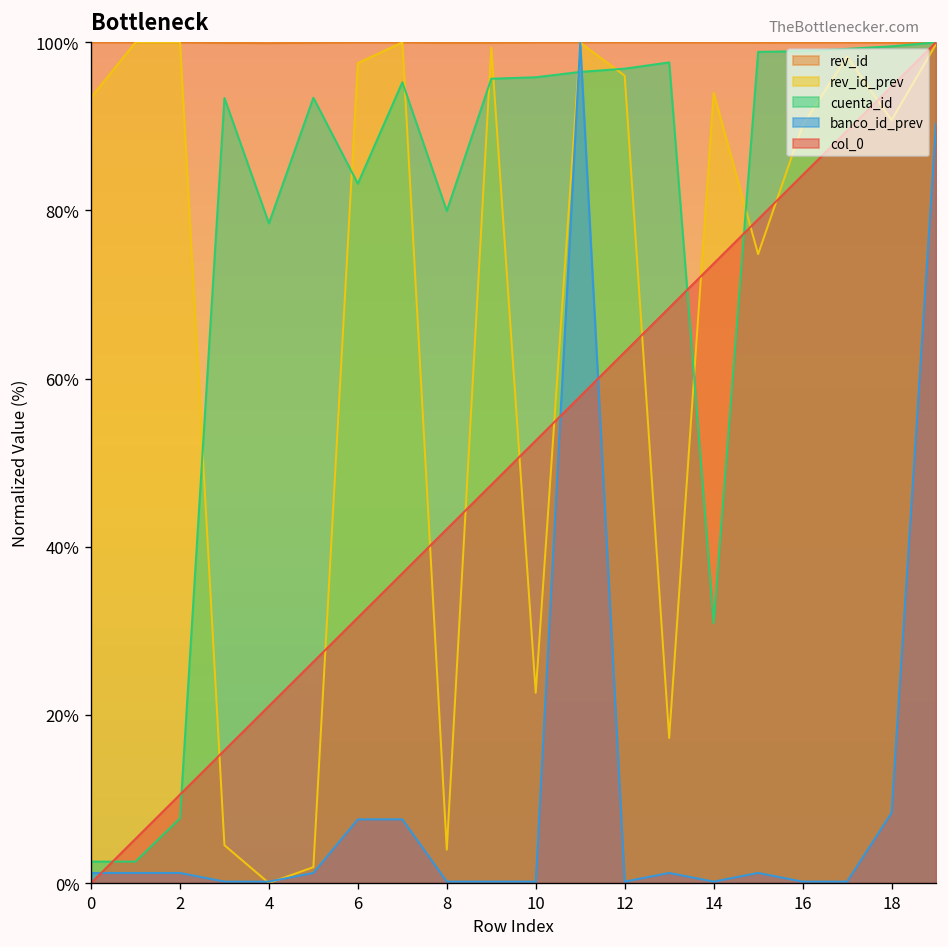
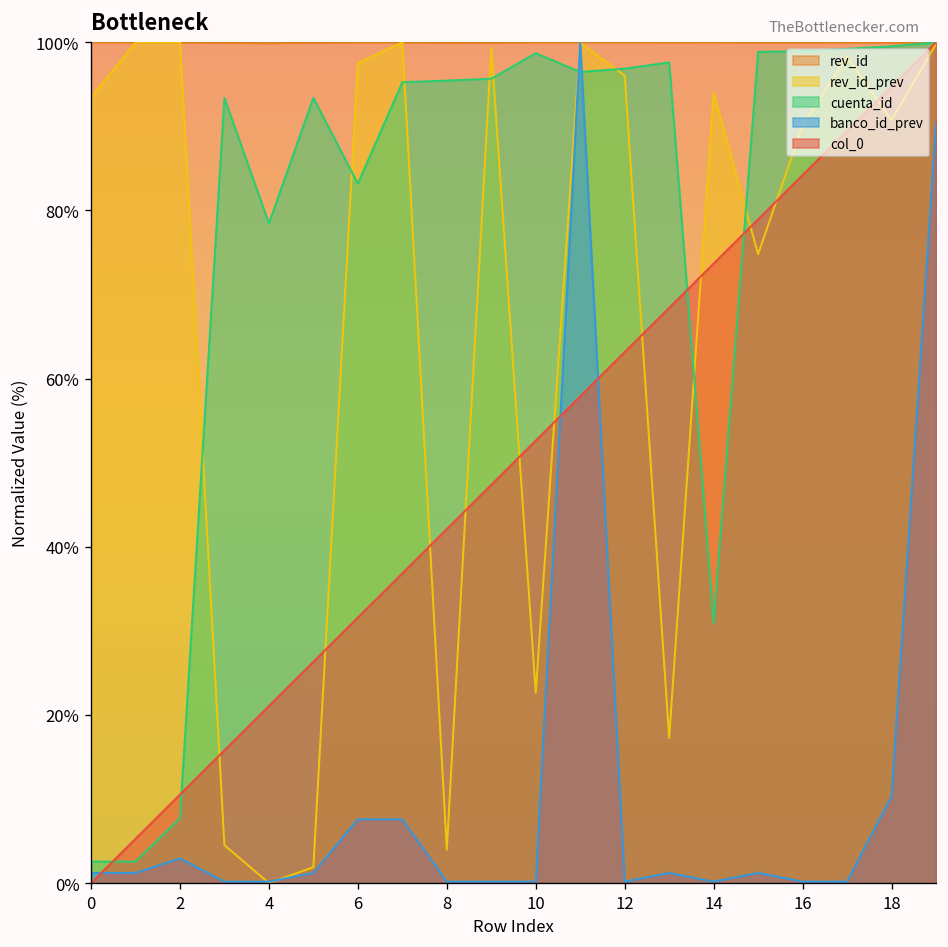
  {
    "cuenta_id": {
      "0": "3%",
      "2": "8%",
      "4": "78%",
      "6": "83%",
-     "8": "80%",
-     "10": "96%",
+     "8": "95%",
+     "10": "99%",
      "12": "97%",
      "14": "31%",
      "18": "100%"
    },
    "banco_id_prev": {
      "0": "1%",
-     "2": "1%",
+     "2": "3%",
      "6": "8%",
      "8": "0%",
      "10": "0%",
      "12": "0%",
      "14": "0%",
      "16": "0%",
-     "18": "8%"
+     "18": "10%"
    }
  }
